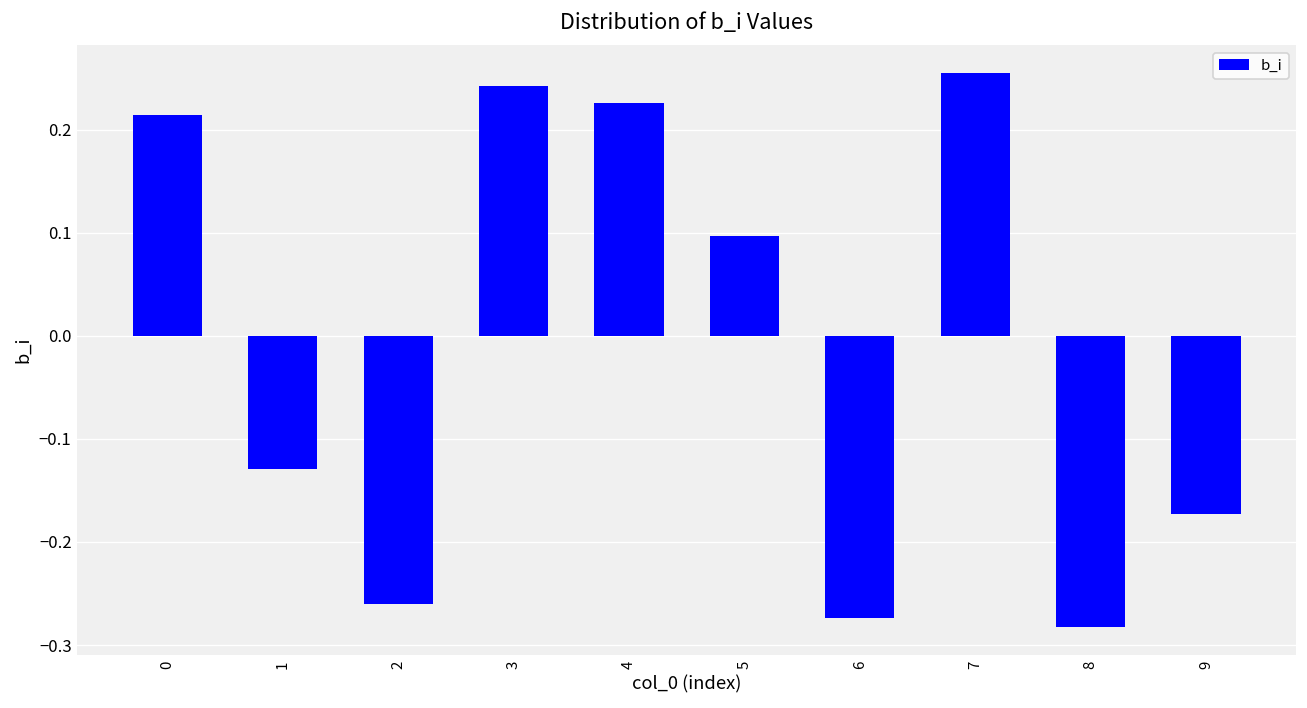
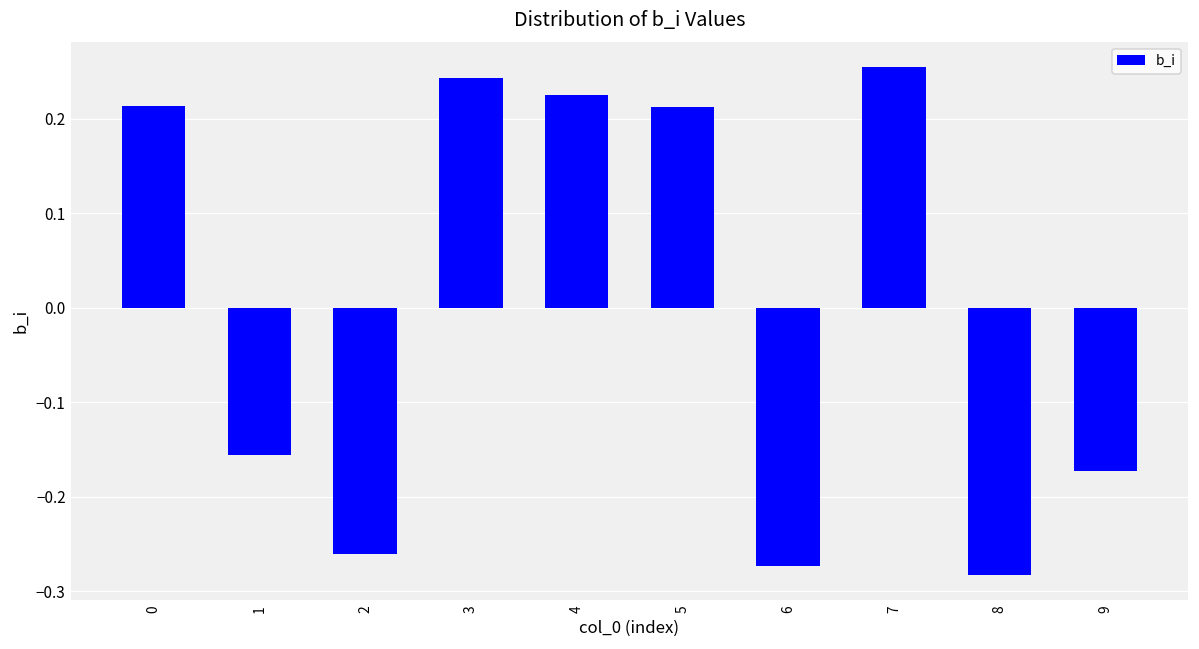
  {
    "0": 0.21,
-   "1": -0.13,
+   "1": -0.16,
    "2": -0.26,
    "3": 0.24,
    "4": 0.23,
-   "5": 0.10,
+   "5": 0.21,
    "6": -0.27,
    "7": 0.25,
    "8": -0.28,
    "9": -0.17
  }
